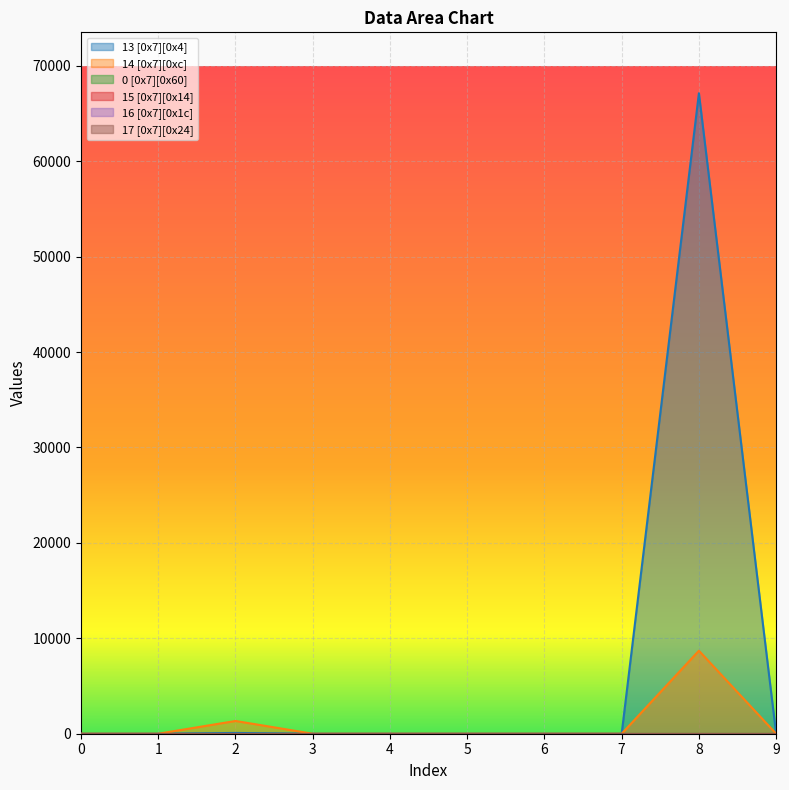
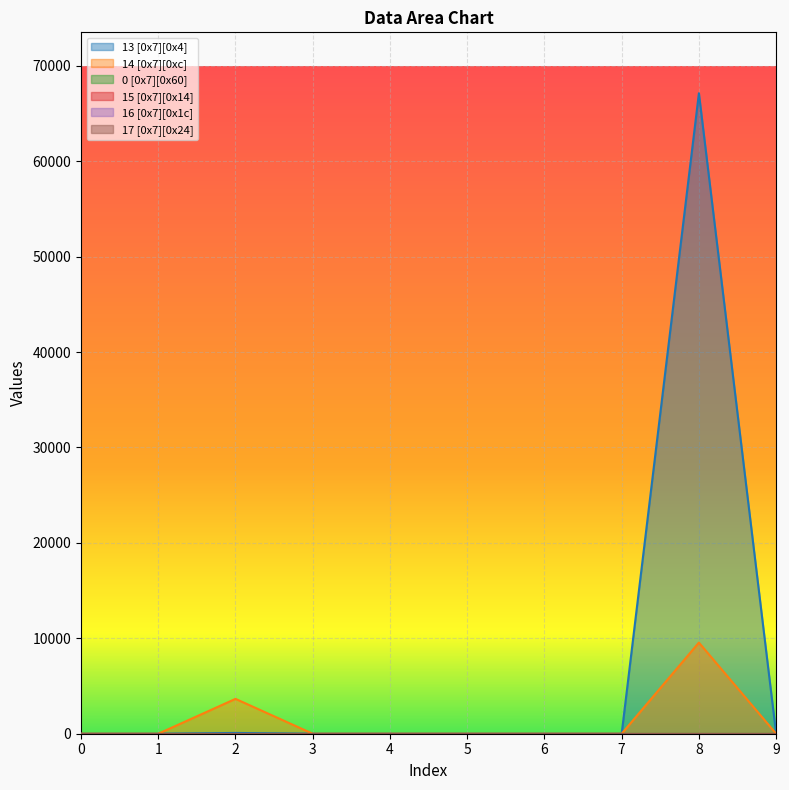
  {
    "13 [0x7][0x4]": {
      "8": 67000
    },
    "14 [0x7][0xc]": {
-     "2": 1000,
-     "8": 9000
+     "2": 4000,
+     "8": 10000
    },
    "17 [0x7][0x24]": {
      "8": 0
    }
  }
